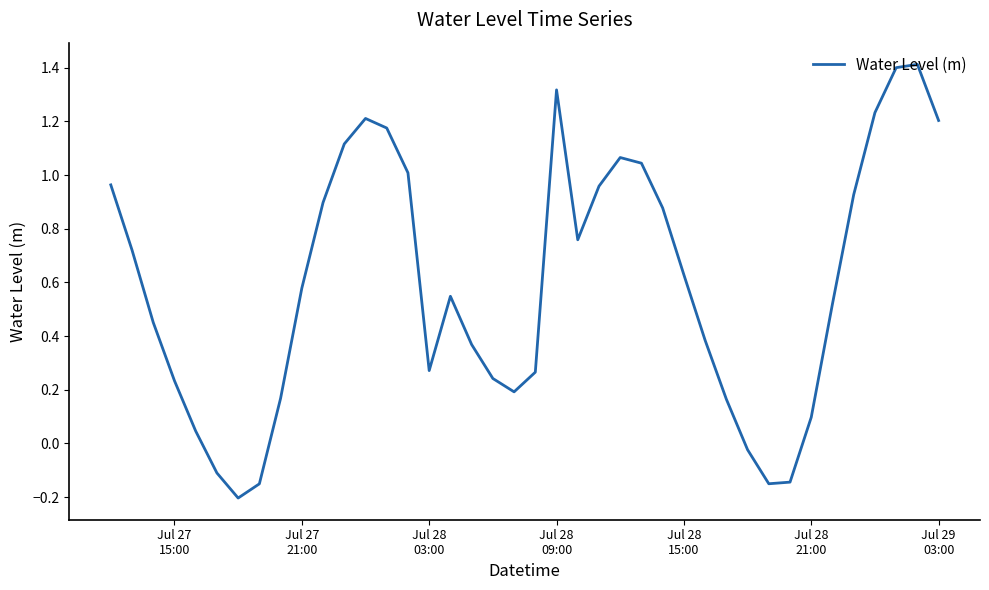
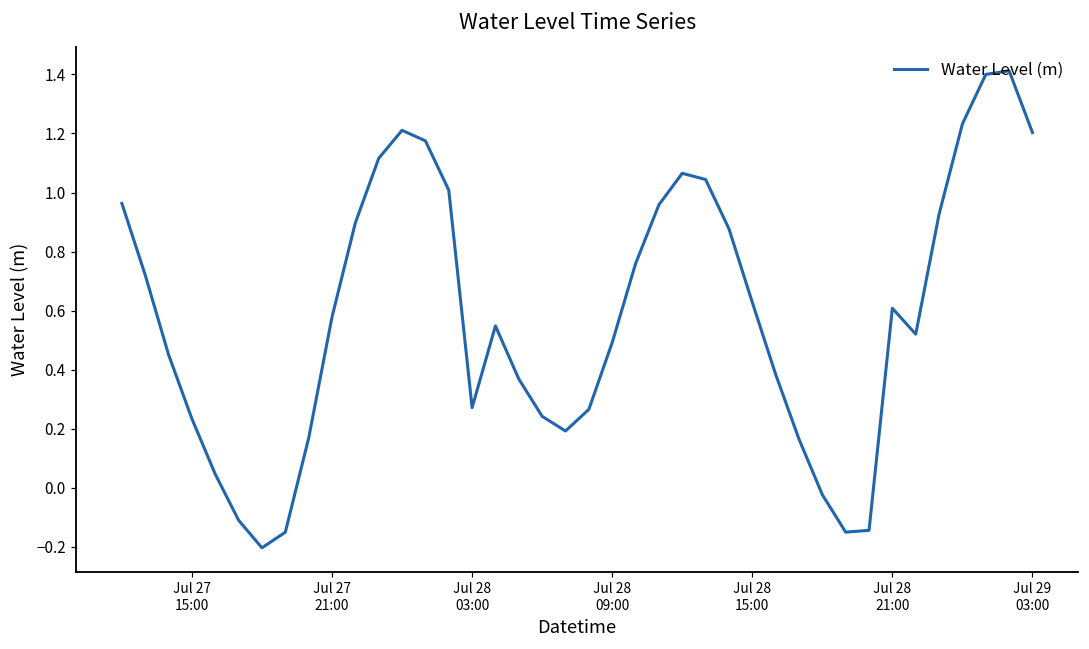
  {
    "Jul 27 15:00": 0.23,
    "Jul 27 21:00": 0.58,
    "Jul 28 03:00": 0.27,
-   "Jul 28 09:00": 1.32,
+   "Jul 28 09:00": 0.49,
    "Jul 28 15:00": 0.63,
-   "Jul 28 21:00": 0.10,
+   "Jul 28 21:00": 0.61,
    "Jul 29 03:00": 1.20
  }
